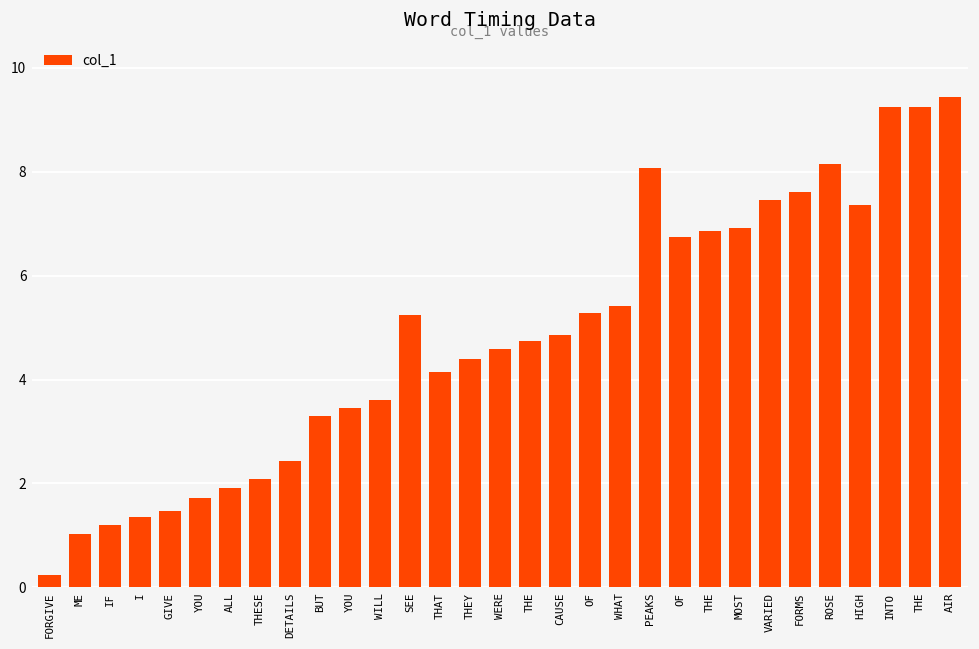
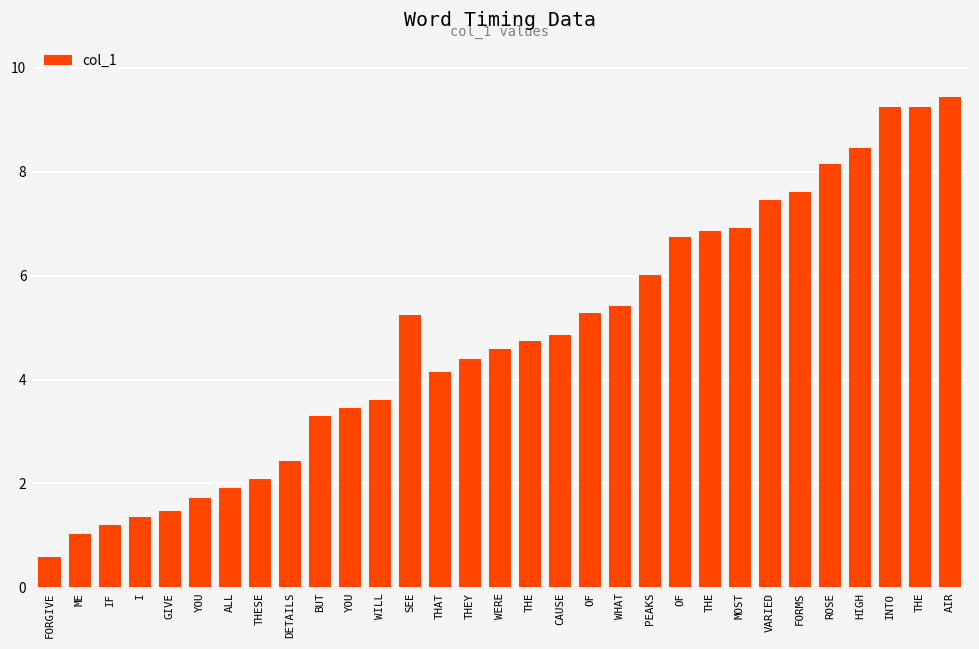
  {
-   "FORGIVE": 0.2,
+   "FORGIVE": 0.6,
    "ME": 1.0,
    "IF": 1.2,
    "I": 1.4,
    "GIVE": 1.5,
    "ALL": 1.9,
    "THESE": 2.1,
    "DETAILS": 2.4,
    "BUT": 3.3,
    "WILL": 3.6,
    "SEE": 5.3,
    "THAT": 4.2,
    "THEY": 4.4,
    "WERE": 4.6,
    "CAUSE": 4.9,
    "WHAT": 5.4,
-   "PEAKS": 8.1,
+   "PEAKS": 6.0,
    "MOST": 6.9,
    "VARIED": 7.5,
    "FORMS": 7.6,
    "ROSE": 8.1,
-   "HIGH": 7.4,
+   "HIGH": 8.4,
    "INTO": 9.3,
    "AIR": 9.4
  }
